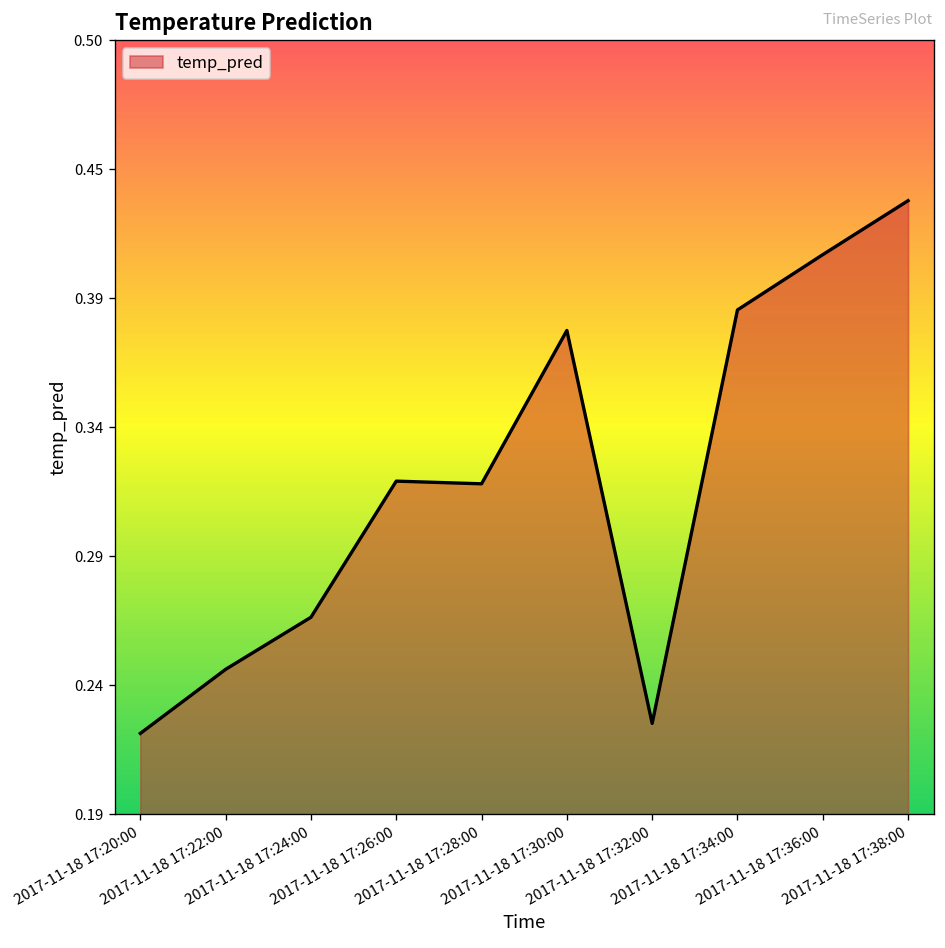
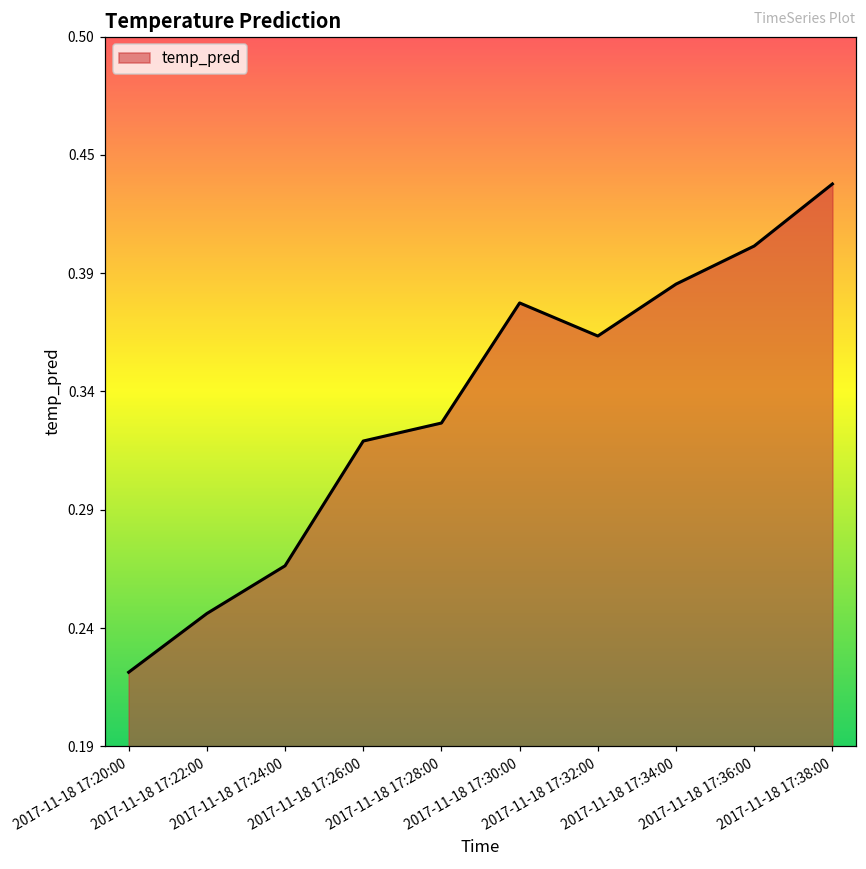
  {
    "2017-11-18 17:20:00": 0.218,
    "2017-11-18 17:22:00": 0.244,
    "2017-11-18 17:24:00": 0.265,
    "2017-11-18 17:26:00": 0.321,
-   "2017-11-18 17:28:00": 0.319,
+   "2017-11-18 17:28:00": 0.328,
    "2017-11-18 17:30:00": 0.382,
-   "2017-11-18 17:32:00": 0.222,
+   "2017-11-18 17:32:00": 0.367,
    "2017-11-18 17:34:00": 0.390,
-   "2017-11-18 17:36:00": 0.412,
+   "2017-11-18 17:36:00": 0.407,
    "2017-11-18 17:38:00": 0.434
  }
